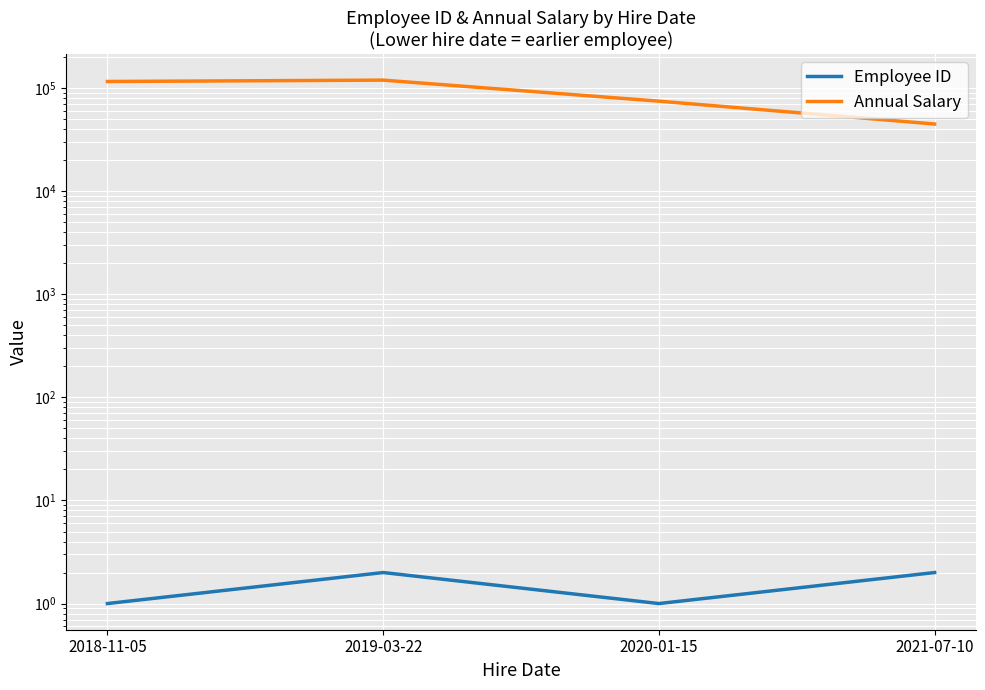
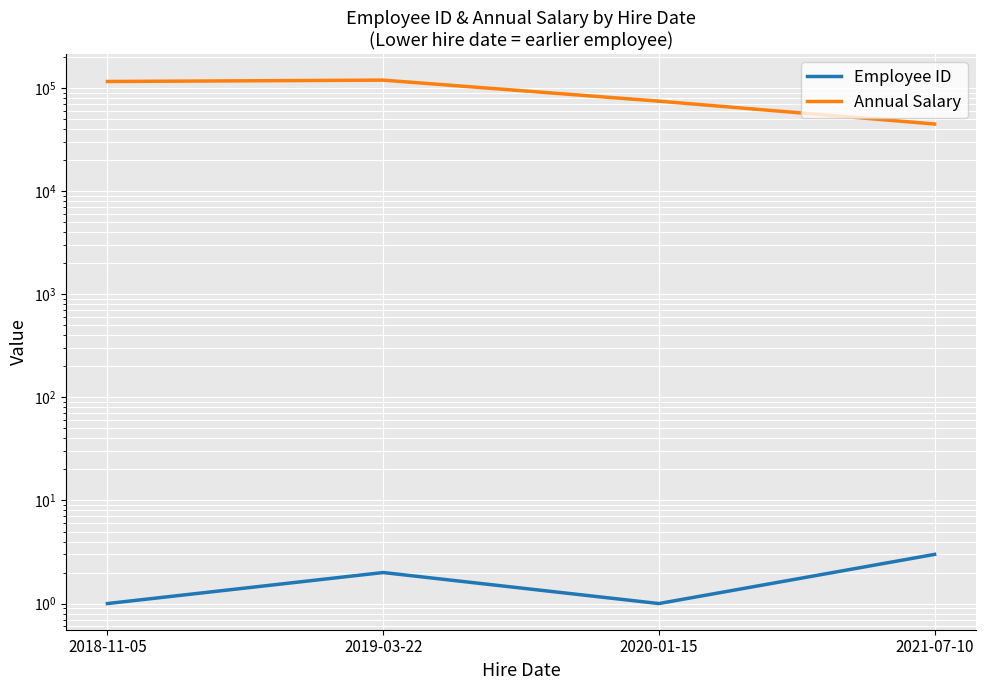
  {
    "Employee ID": {
      "2018-11-05": 1,
      "2019-03-22": 2,
      "2020-01-15": 1,
-     "2021-07-10": 2
+     "2021-07-10": 3
    },
    "Annual Salary": {
      "2018-11-05": 120000,
      "2019-03-22": 120000,
      "2020-01-15": 80000,
      "2021-07-10": 50000
    }
  }
